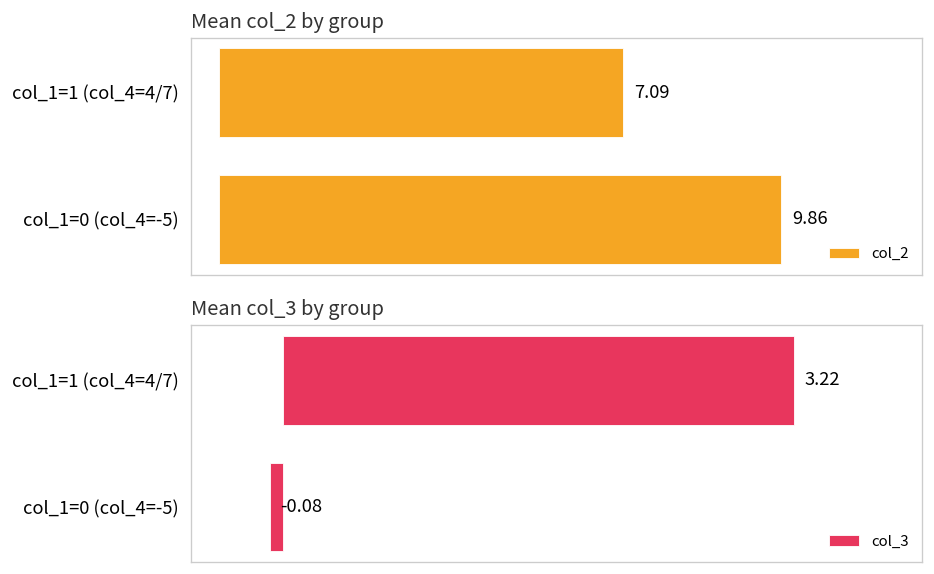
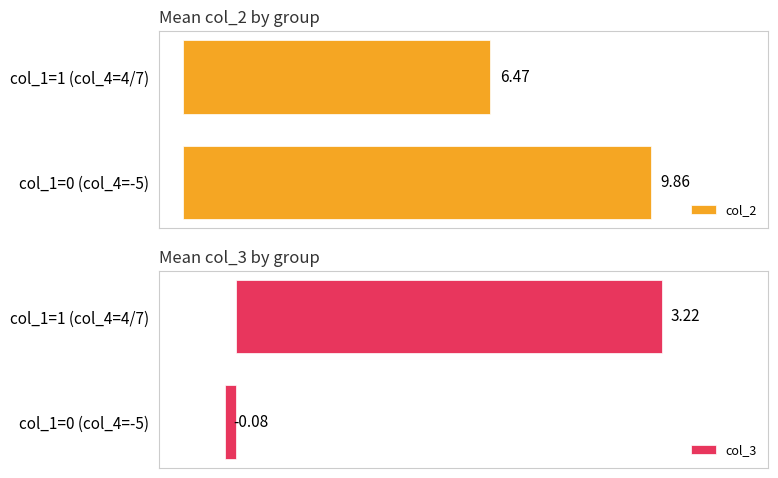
  {
    "Mean col_2 by group": {
-     "col_1=1 (col_4=4/7)": 7.09,
+     "col_1=1 (col_4=4/7)": 6.47,
      "col_1=0 (col_4=-5)": 9.86
    },
    "Mean col_3 by group": {
      "col_1=1 (col_4=4/7)": 3.22,
      "col_1=0 (col_4=-5)": -0.08
    }
  }
